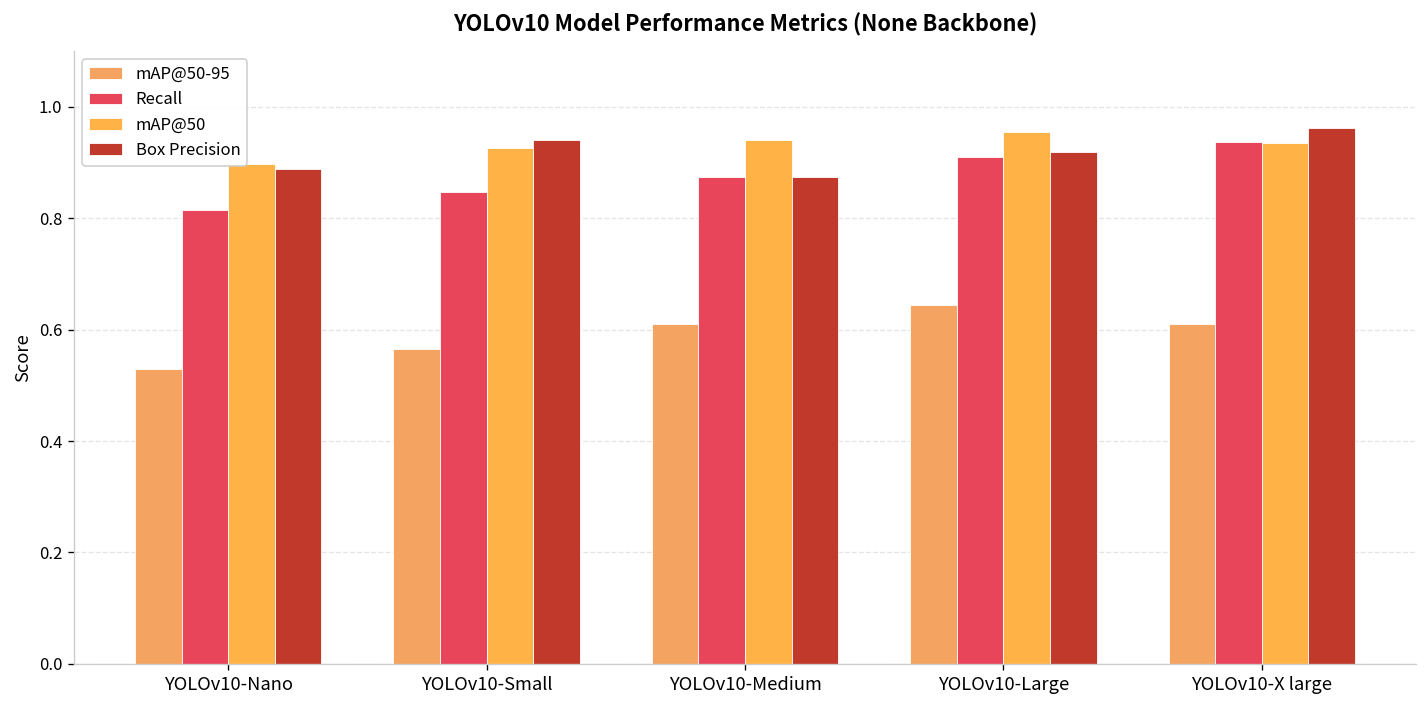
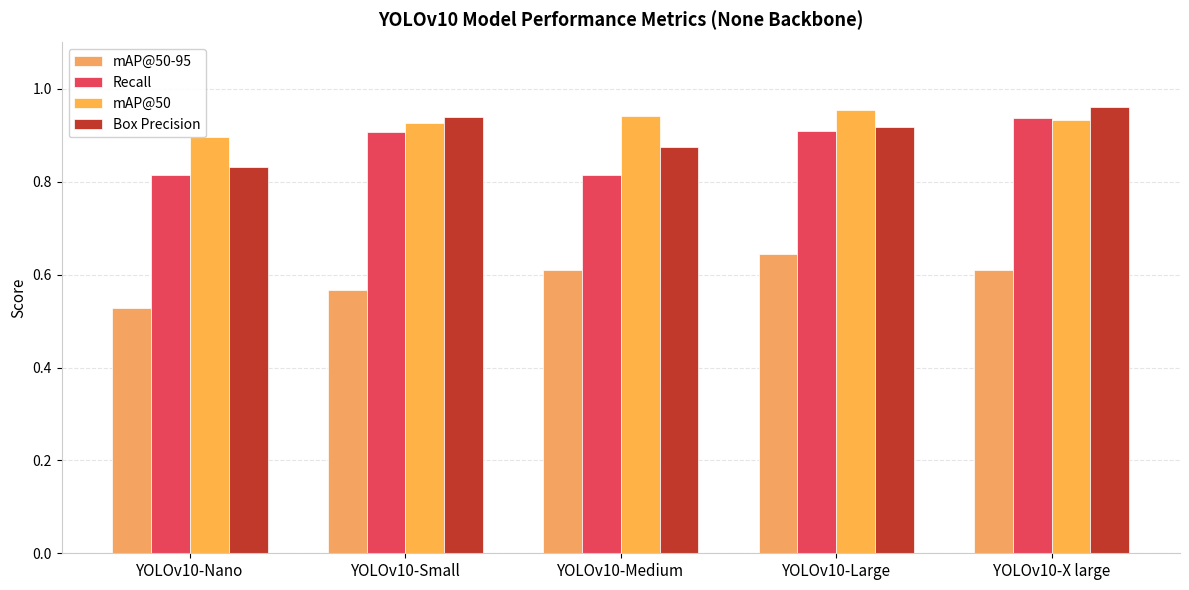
  {
    "Recall": {
      "YOLOv10-Nano": 0.81,
-     "YOLOv10-Small": 0.85,
-     "YOLOv10-Medium": 0.87,
+     "YOLOv10-Small": 0.91,
+     "YOLOv10-Medium": 0.81,
      "YOLOv10-Large": 0.91,
      "YOLOv10-X large": 0.94
    },
    "Box Precision": {
-     "YOLOv10-Nano": 0.89,
+     "YOLOv10-Nano": 0.83,
      "YOLOv10-Small": 0.94,
      "YOLOv10-Medium": 0.87,
      "YOLOv10-Large": 0.92,
      "YOLOv10-X large": 0.96
    }
  }
